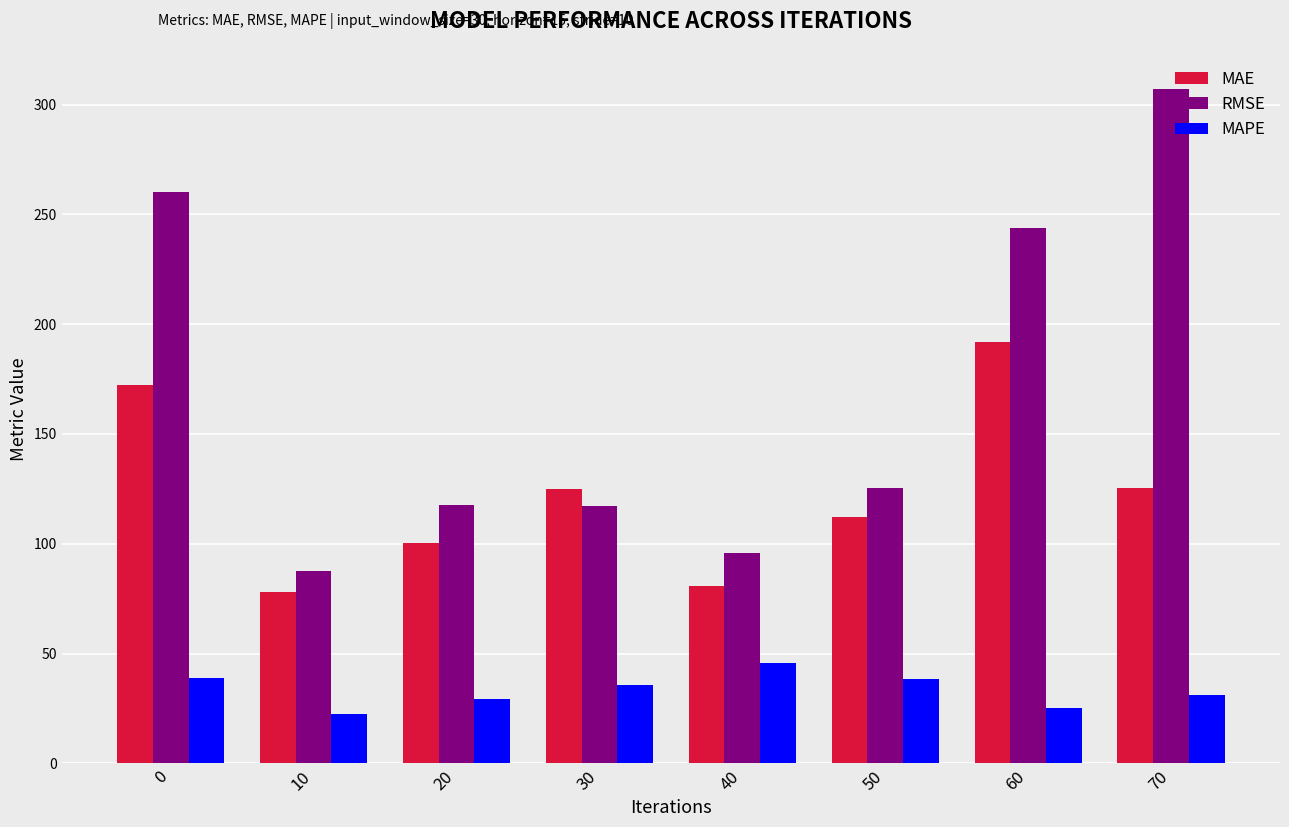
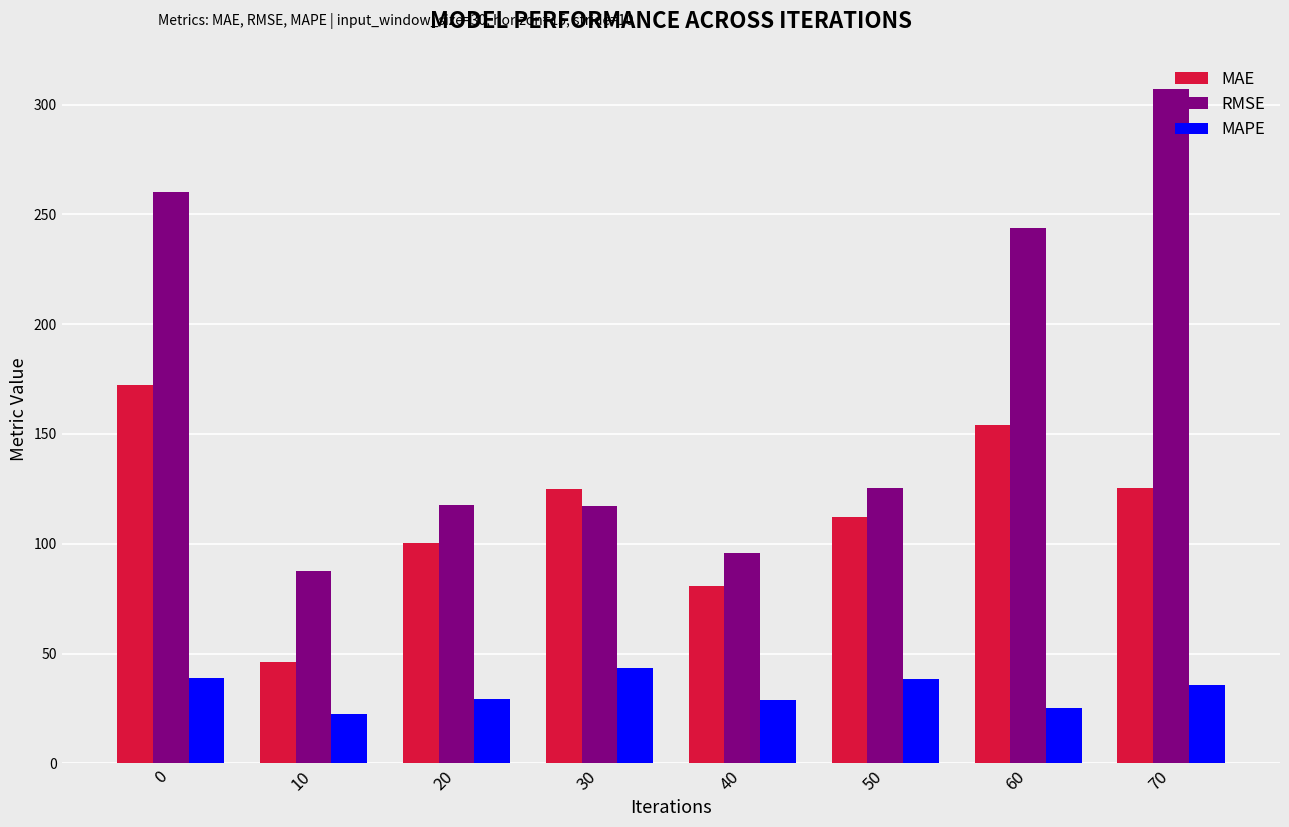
  {
    "MAE": {
      "0": 172,
-     "10": 78,
+     "10": 46,
      "20": 100,
      "30": 125,
      "40": 81,
      "50": 112,
-     "60": 192,
+     "60": 154,
      "70": 125
    },
    "RMSE": {
      "0": 260,
      "10": 87,
      "20": 118,
      "30": 117,
      "40": 96,
      "50": 126,
      "60": 244,
      "70": 307
    },
    "MAPE": {
      "0": 39,
      "10": 22,
      "20": 29,
-     "30": 36,
-     "40": 46,
+     "30": 43,
+     "40": 29,
      "50": 38,
      "60": 25,
-     "70": 31
+     "70": 36
    }
  }
